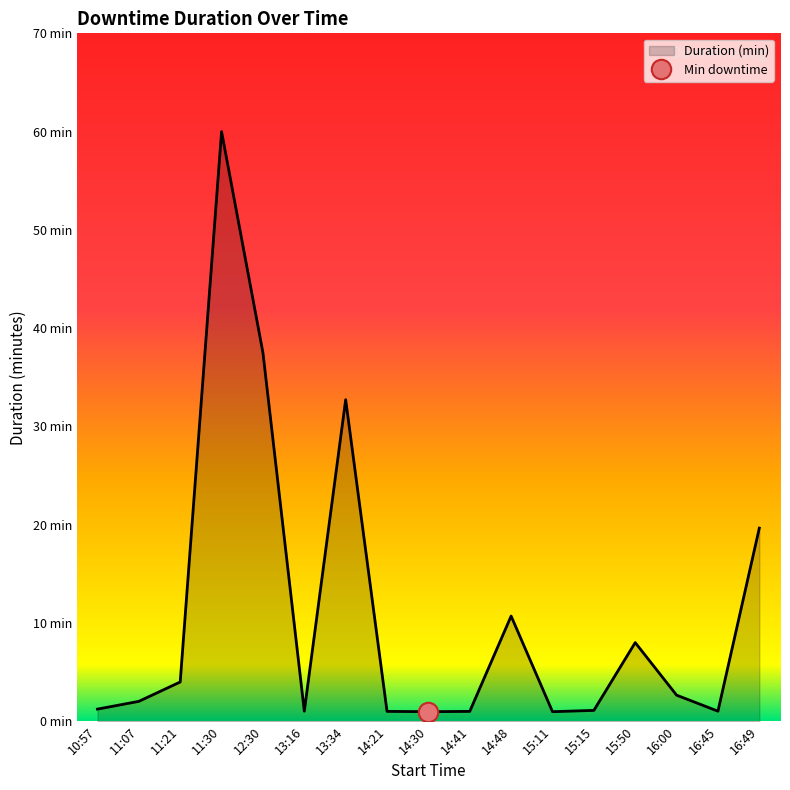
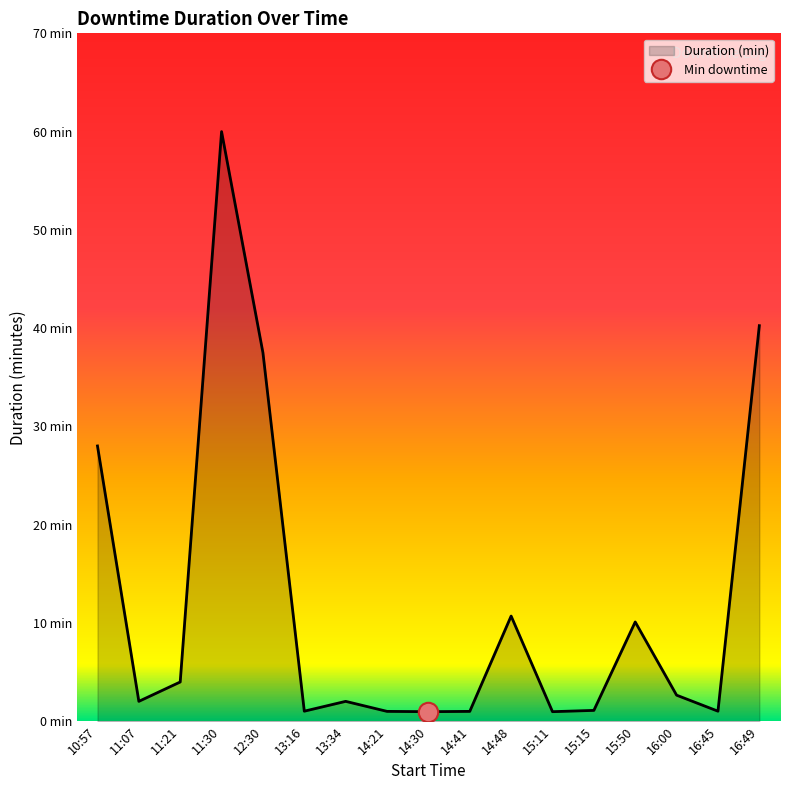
  {
    "Duration (min)": {
-     "10:57": "1 min",
+     "10:57": "28 min",
      "11:07": "2 min",
      "11:21": "4 min",
      "11:30": "60 min",
      "12:30": "38 min",
      "13:16": "1 min",
-     "13:34": "33 min",
+     "13:34": "2 min",
      "14:21": "1 min",
      "14:41": "1 min",
      "14:48": "11 min",
      "15:11": "1 min",
      "15:15": "1 min",
-     "15:50": "8 min",
+     "15:50": "10 min",
      "16:00": "3 min",
      "16:45": "1 min",
-     "16:49": "20 min"
+     "16:49": "40 min"
    }
  }
